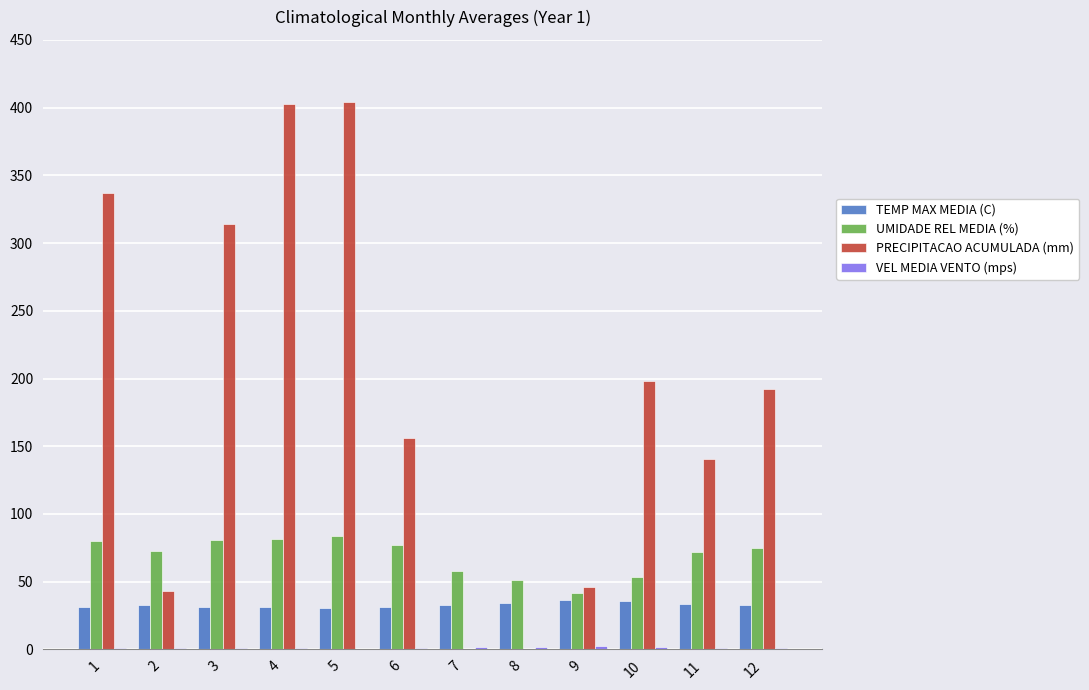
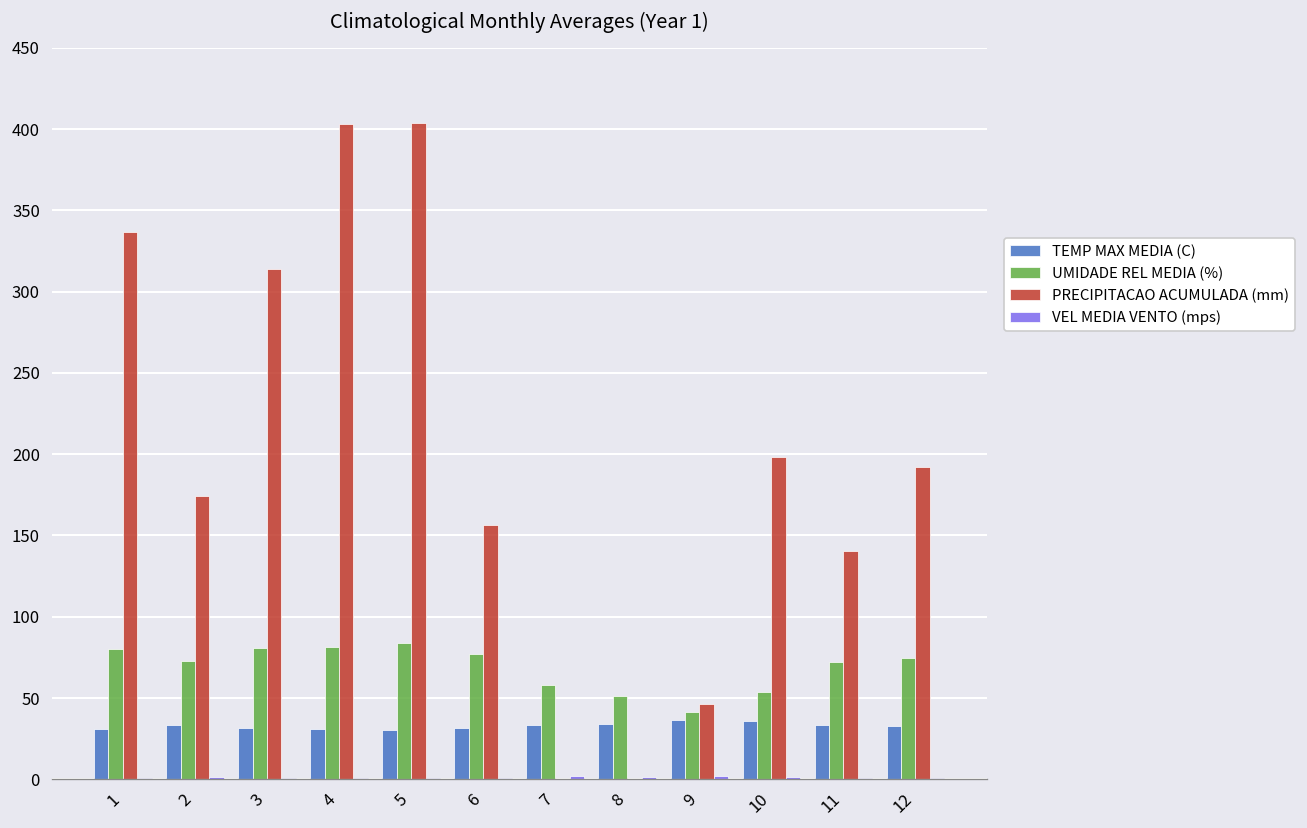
  {
    "TEMP MAX MEDIA (C)": {
      "1": 31,
      "2": 33,
      "3": 31,
      "4": 31,
      "5": 30,
      "6": 32,
      "7": 33,
      "8": 34,
      "9": 36,
      "10": 36,
      "11": 34,
      "12": 33
    },
    "UMIDADE REL MEDIA (%)": {
      "1": 80,
      "2": 73,
      "3": 81,
      "4": 82,
      "5": 84,
      "6": 77,
      "7": 58,
      "8": 51,
      "9": 42,
      "10": 54,
      "11": 72,
      "12": 75
    },
    "PRECIPITACAO ACUMULADA (mm)": {
      "1": 337,
-     "2": 43,
+     "2": 175,
      "3": 314,
      "4": 403,
      "5": 404,
      "6": 156,
      "7": 0,
      "8": 0,
      "9": 46,
      "10": 198,
      "11": 140,
      "12": 192
    },
    "VEL MEDIA VENTO (mps)": {
      "9": 2
    }
  }
